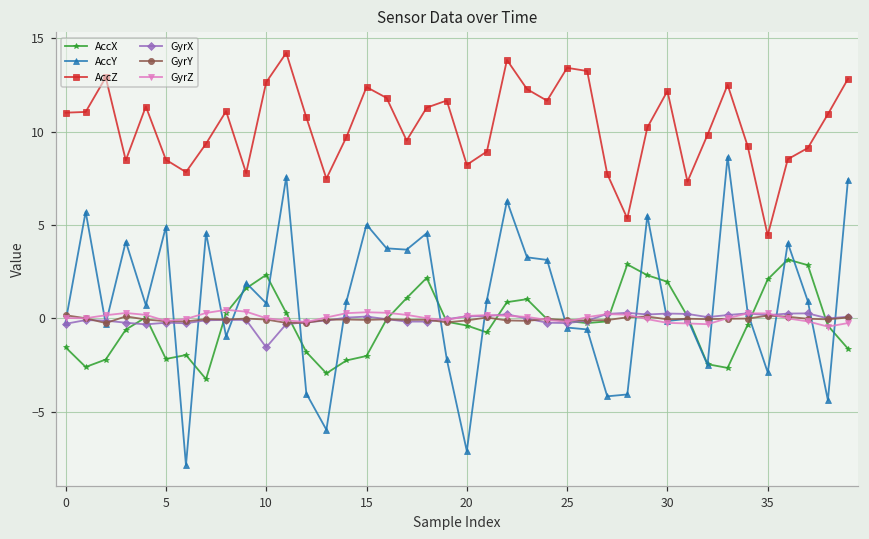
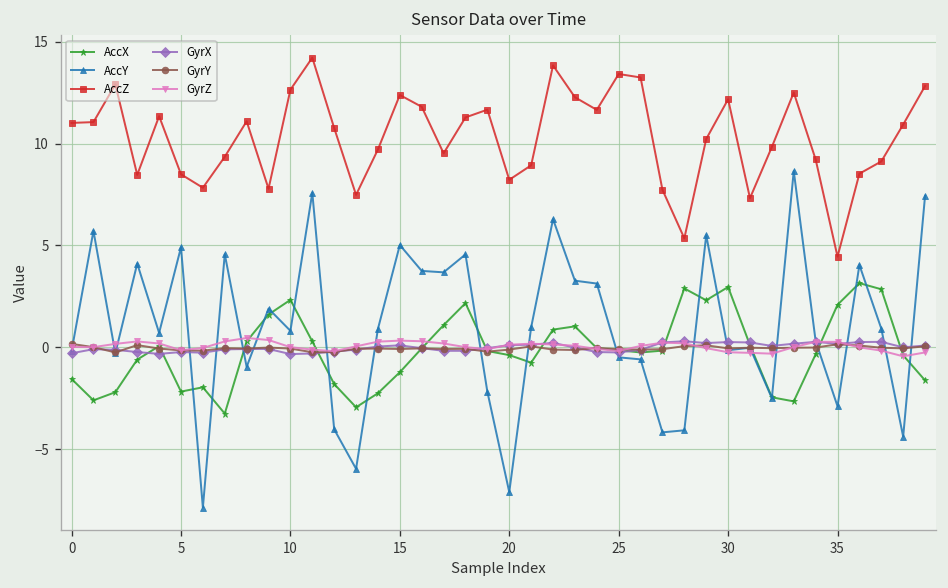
  {
    "AccX": {
      "0": -1.6,
      "5": -2.2,
      "10": 2.3,
-     "15": -2.0,
+     "15": -1.2,
      "20": -0.4,
-     "30": 2.0,
+     "30": 3.0,
      "35": 2.1
    },
    "AccY": {
      "5": 4.9,
      "10": 0.8,
      "15": 5.0,
      "20": -7.1,
      "25": -0.5,
      "35": -2.9
    },
    "AccZ": {
      "0": 11.0,
      "5": 8.5,
      "10": 12.6,
      "15": 12.4,
      "20": 8.2,
      "25": 13.4,
      "30": 12.2,
      "35": 4.5
    },
    "GyrX": {
-     "10": -1.6,
+     "10": -0.3,
      "15": 0.1,
      "30": 0.3
    },
    "GyrY": {
      "15": -0.1,
      "20": -0.1
    },
    "GyrZ": {
      "15": 0.3
    }
  }
